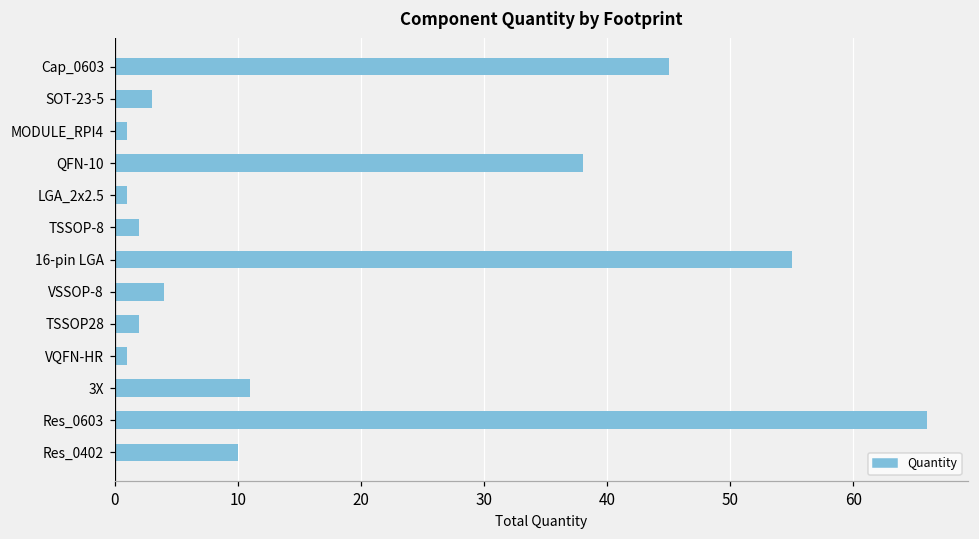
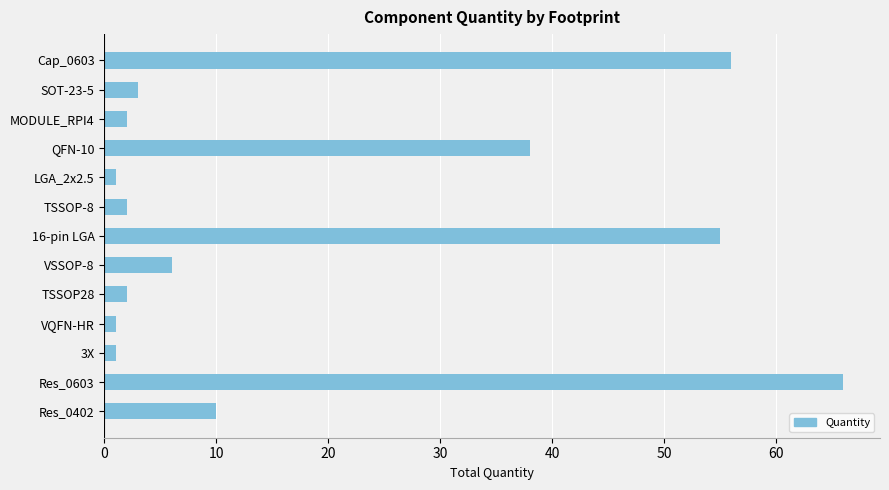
  {
-   "Cap_0603": 45,
+   "Cap_0603": 56,
    "SOT-23-5": 3,
-   "MODULE_RPI4": 1,
+   "MODULE_RPI4": 2,
    "QFN-10": 38,
    "LGA_2x2.5": 1,
    "TSSOP-8": 2,
    "16-pin LGA": 55,
-   "VSSOP-8": 4,
+   "VSSOP-8": 6,
    "TSSOP28": 2,
    "VQFN-HR": 1,
-   "3X": 11,
+   "3X": 1,
    "Res_0603": 66,
    "Res_0402": 10
  }
